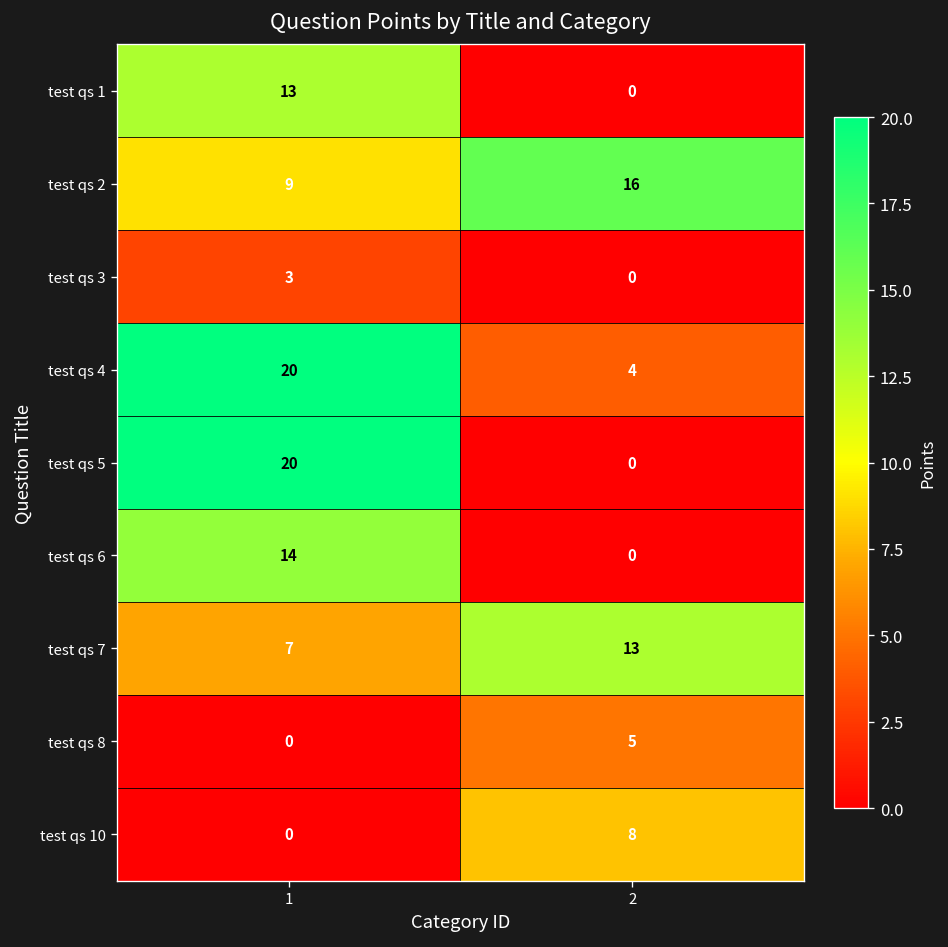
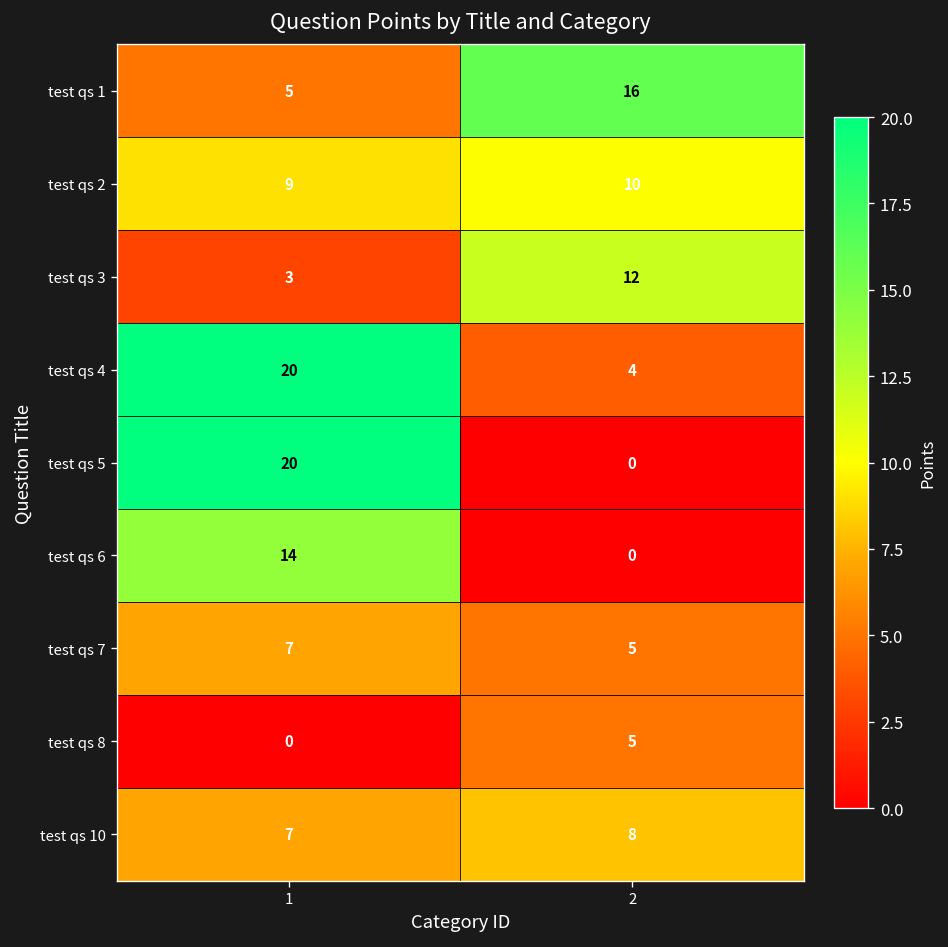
  {
    "test qs 1": {
-     "1": 13,
-     "2": 0
+     "1": 5,
+     "2": 16
    },
    "test qs 2": {
      "1": 9,
-     "2": 16
+     "2": 10
    },
    "test qs 3": {
      "1": 3,
-     "2": 0
+     "2": 12
    },
    "test qs 4": {
      "1": 20,
      "2": 4
    },
    "test qs 5": {
      "1": 20,
      "2": 0
    },
    "test qs 6": {
      "1": 14,
      "2": 0
    },
    "test qs 7": {
      "1": 7,
-     "2": 13
+     "2": 5
    },
    "test qs 8": {
      "1": 0,
      "2": 5
    },
    "test qs 10": {
-     "1": 0,
+     "1": 7,
      "2": 8
    }
  }
